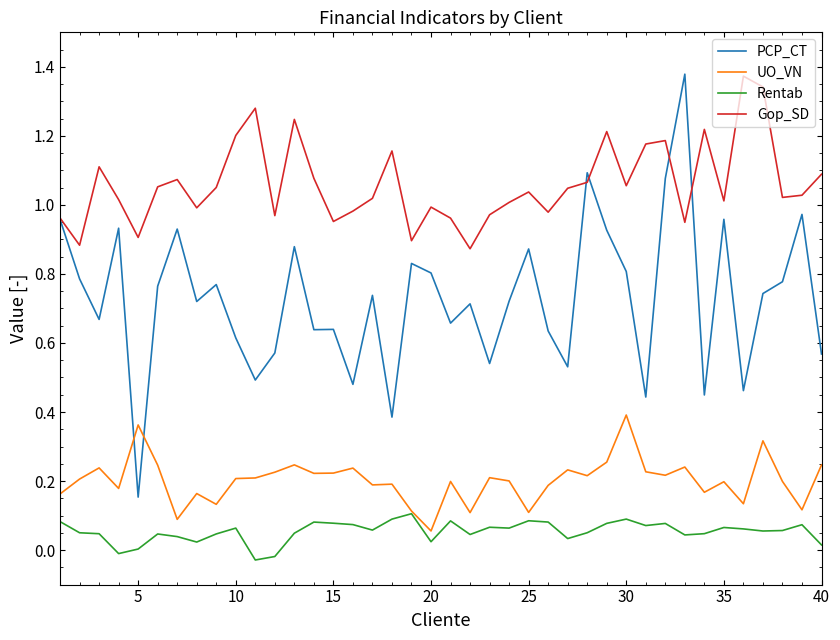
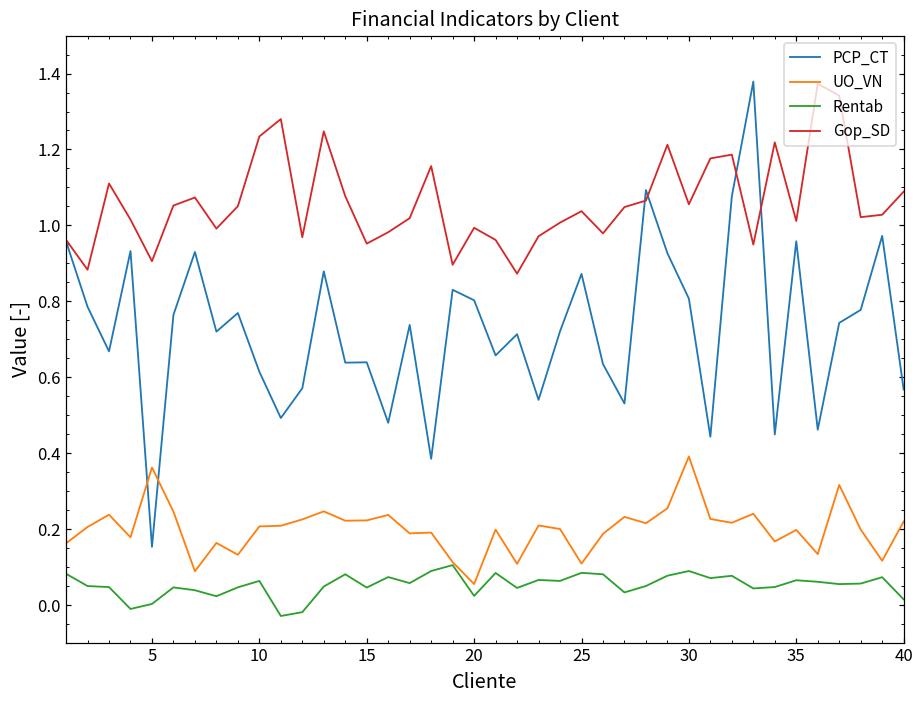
  {
    "PCP_CT": {
      "5": 0.15,
      "10": 0.61,
      "15": 0.64,
      "20": 0.80,
      "25": 0.87,
      "30": 0.81,
      "35": 0.96,
      "40": 0.57
    },
    "UO_VN": {
      "5": 0.36,
      "10": 0.21,
      "15": 0.22,
      "20": 0.06,
      "25": 0.11,
      "30": 0.39,
      "35": 0.20,
-     "40": 0.25
+     "40": 0.22
    },
    "Rentab": {
      "5": 0.00,
      "10": 0.06,
-     "15": 0.08,
+     "15": 0.05,
      "20": 0.02,
      "25": 0.08,
      "30": 0.09,
      "35": 0.07,
      "40": 0.01
    },
    "Gop_SD": {
      "5": 0.91,
-     "10": 1.20,
+     "10": 1.23,
      "15": 0.95,
      "20": 0.99,
      "25": 1.04,
      "30": 1.06,
      "35": 1.01,
      "40": 1.09
    }
  }
